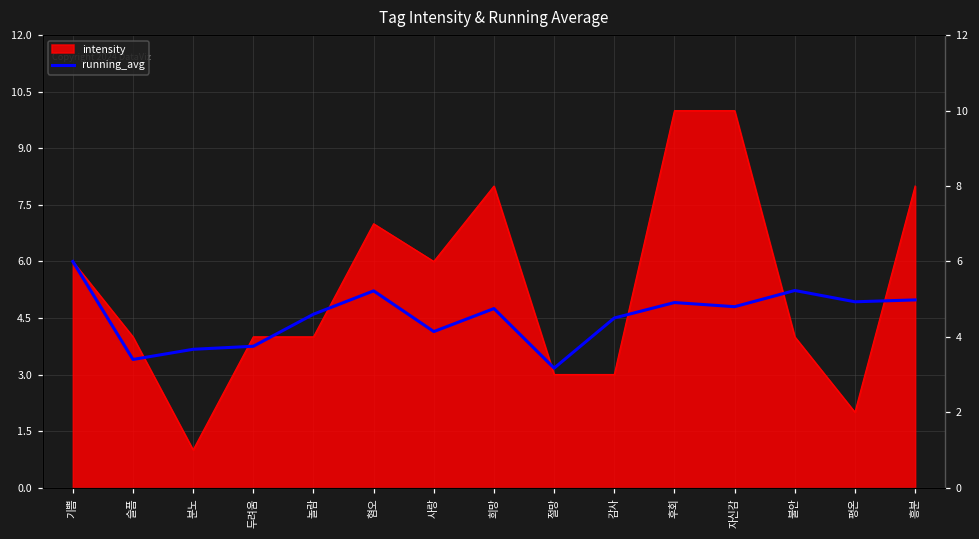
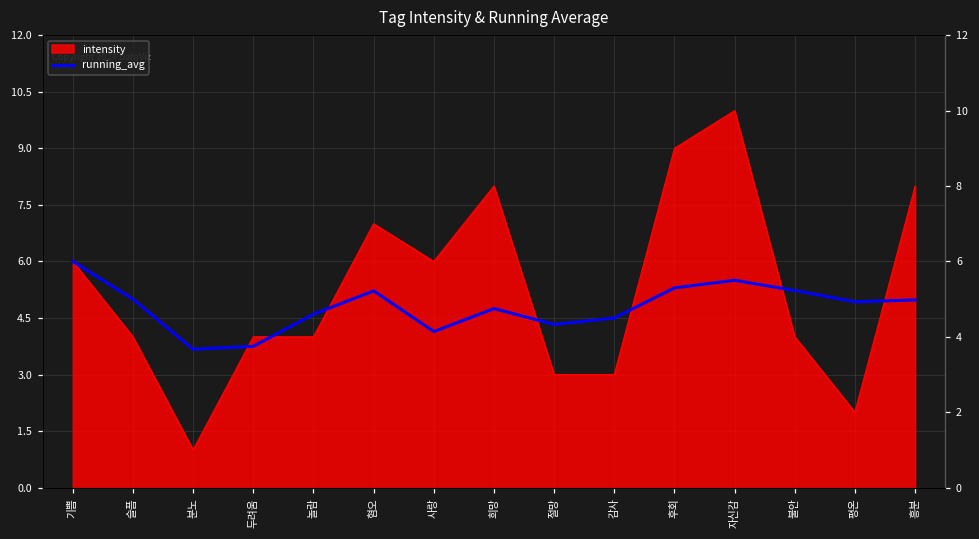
  {
    "intensity": {
      "슬픔": 4,
      "분노": 1,
      "두려움": 4,
      "놀람": 4,
      "혐오": 7,
      "사랑": 6,
      "희망": 8,
      "절망": 3,
      "감사": 3,
-     "후회": 10,
+     "후회": 9,
      "자신감": 10,
      "불안": 4,
      "평온": 2,
      "흥분": 8
    },
    "running_avg": {
-     "슬픔": 3.4,
+     "슬픔": 5.0,
      "분노": 3.7,
      "두려움": 3.8,
      "놀람": 4.6,
      "혐오": 5.2,
      "사랑": 4.1,
      "희망": 4.8,
-     "절망": 3.2,
+     "절망": 4.3,
      "감사": 4.5,
-     "후회": 4.9,
-     "자신감": 4.8,
+     "후회": 5.3,
+     "자신감": 5.5,
      "불안": 5.2,
      "평온": 4.9,
      "흥분": 5.0
    }
  }
